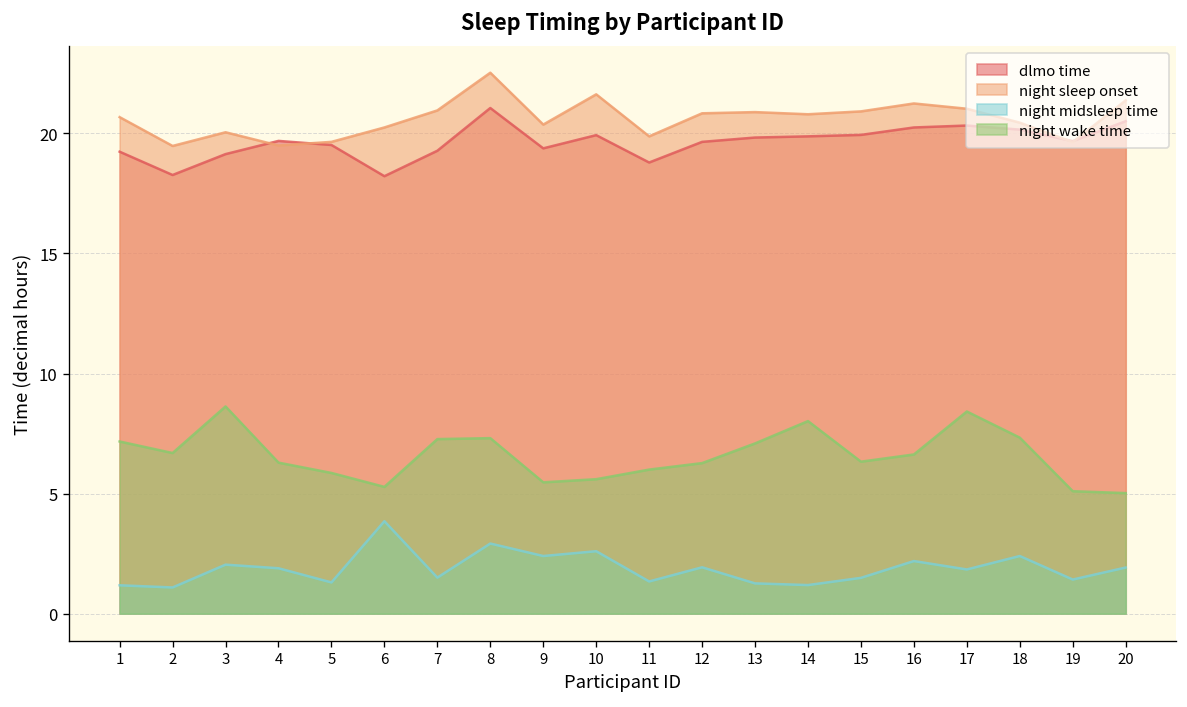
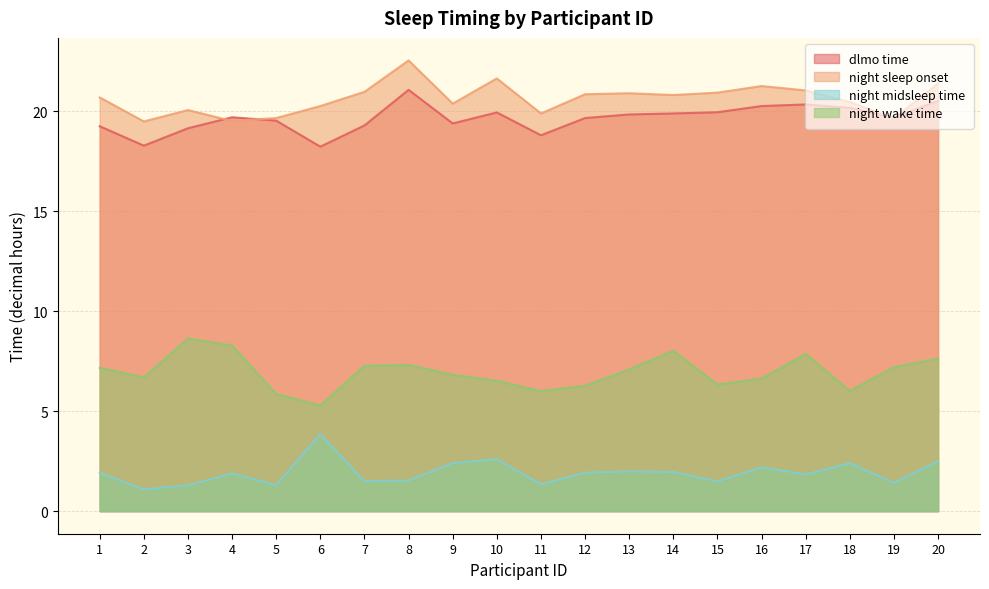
  {
    "night midsleep time": {
-     "1": 1.2,
+     "1": 1.9,
      "2": 1.1,
-     "3": 2.0,
+     "3": 1.3,
      "4": 1.9,
      "5": 1.3,
      "6": 3.9,
      "7": 1.5,
-     "8": 2.9,
+     "8": 1.5,
      "9": 2.4,
      "10": 2.6,
      "11": 1.3,
      "12": 1.9,
-     "13": 1.3,
-     "14": 1.2,
+     "13": 2.0,
+     "14": 2.0,
      "15": 1.5,
      "16": 2.2,
      "17": 1.8,
      "18": 2.4,
      "19": 1.4,
-     "20": 1.9
+     "20": 2.5
    },
    "night wake time": {
      "1": 7.2,
      "2": 6.7,
      "3": 8.6,
-     "4": 6.3,
+     "4": 8.3,
      "5": 5.9,
      "6": 5.3,
      "7": 7.3,
      "8": 7.3,
-     "9": 5.5,
-     "10": 5.6,
+     "9": 6.8,
+     "10": 6.5,
      "11": 6.0,
      "12": 6.3,
      "13": 7.1,
      "14": 8.0,
      "15": 6.3,
      "16": 6.6,
-     "17": 8.4,
-     "18": 7.3,
-     "19": 5.1,
-     "20": 5.0
+     "17": 7.9,
+     "18": 6.0,
+     "19": 7.2,
+     "20": 7.6
    }
  }
